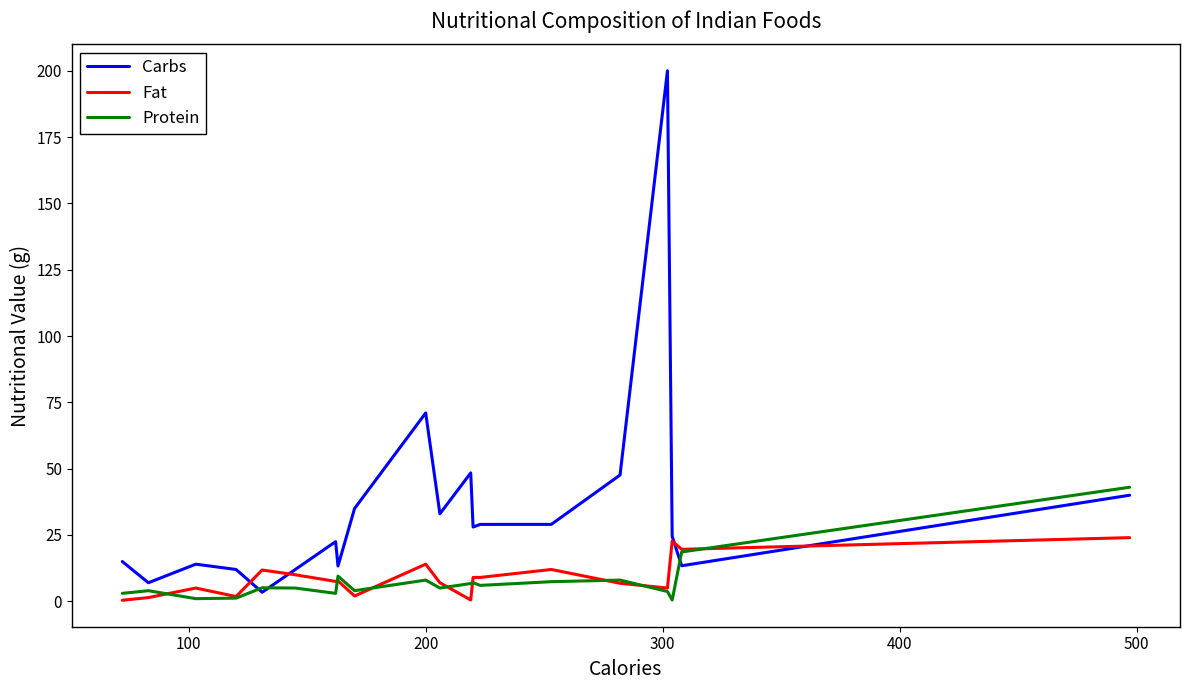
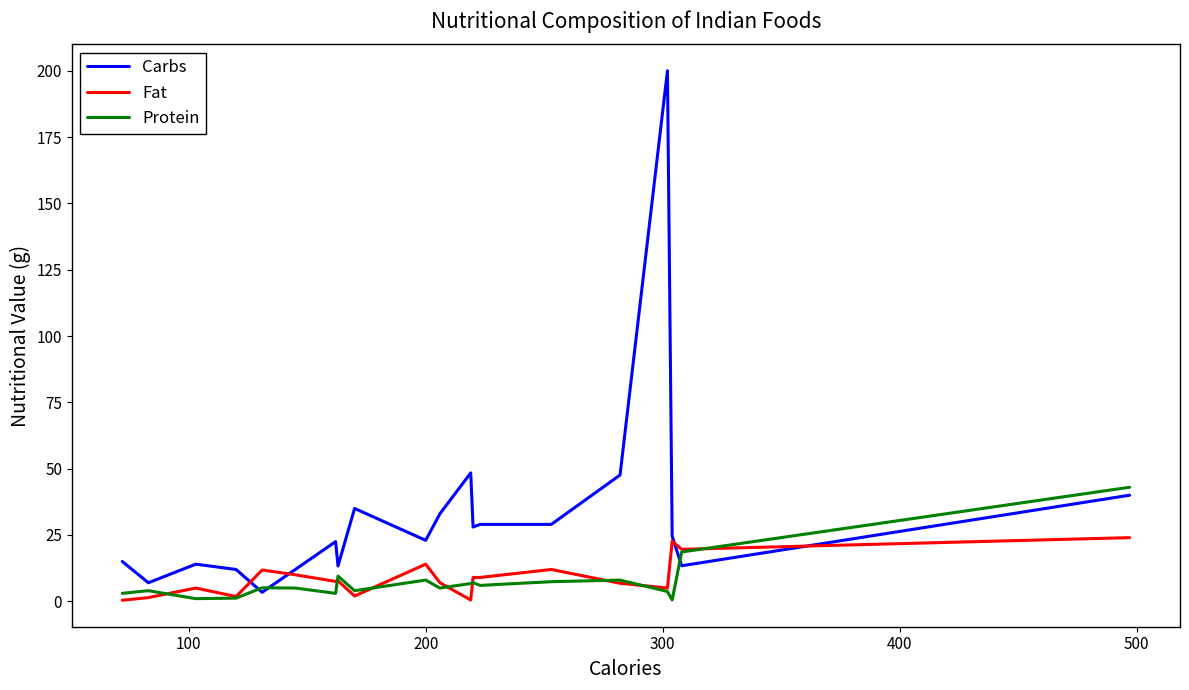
  {
    "Carbs": {
-     "200": 71
+     "200": 23
    },
    "Fat": {
      "200": 14
    },
    "Protein": {
      "200": 8
    }
  }
